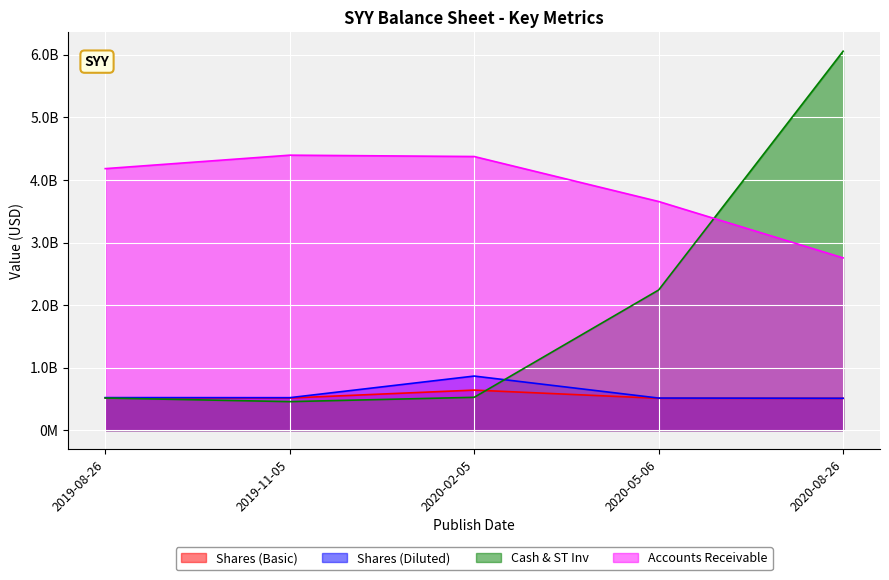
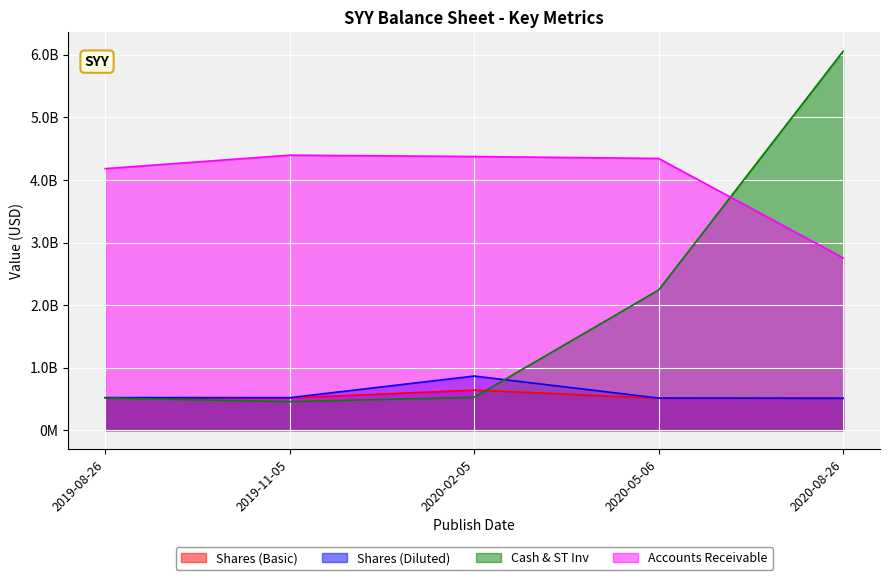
  {
    "Shares (Basic)": {
      "2020-02-05": 600000000
    },
    "Shares (Diluted)": {
      "2020-02-05": 900000000
    },
    "Cash & ST Inv": {
      "2019-11-05": 500000000,
      "2020-02-05": 500000000,
      "2020-05-06": 2200000000,
      "2020-08-26": 6100000000
    },
    "Accounts Receivable": {
      "2019-08-26": 4200000000,
      "2019-11-05": 4400000000,
      "2020-02-05": 4400000000,
-     "2020-05-06": 3700000000,
+     "2020-05-06": 4300000000,
      "2020-08-26": 2800000000
    }
  }
